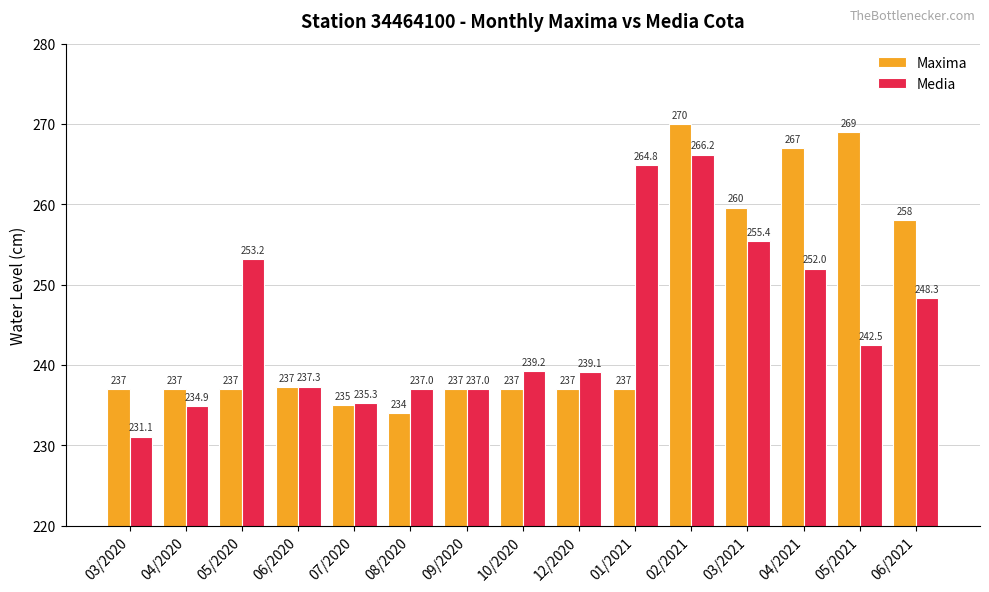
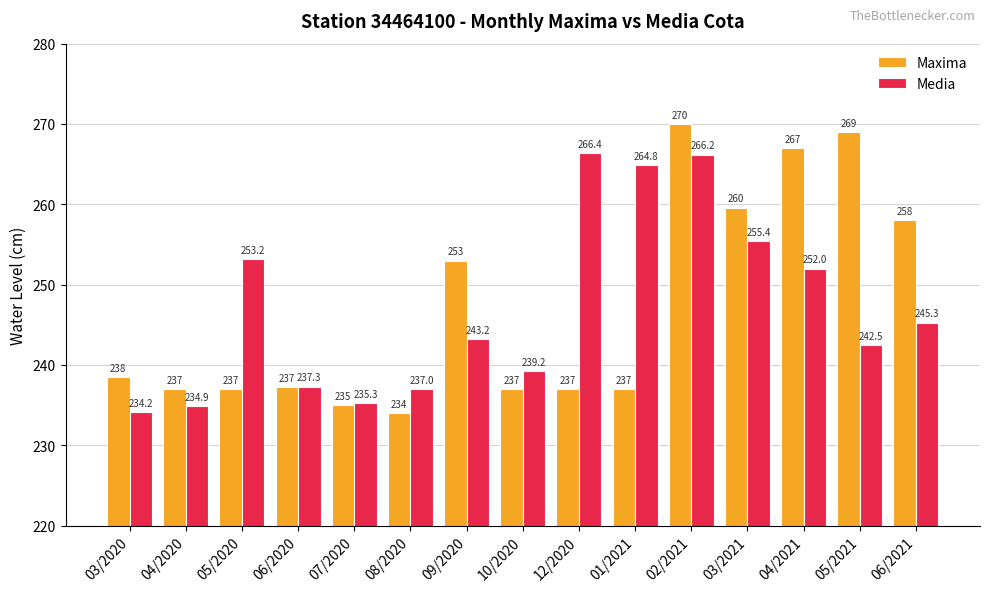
  {
    "Maxima": {
-     "03/2020": 237,
+     "03/2020": 238,
      "04/2020": 237,
      "05/2020": 237,
      "06/2020": 237,
      "07/2020": 235,
      "08/2020": 234,
-     "09/2020": 237,
+     "09/2020": 253,
      "10/2020": 237,
      "12/2020": 237,
      "01/2021": 237,
      "02/2021": 270,
      "03/2021": 260,
      "04/2021": 267,
      "05/2021": 269,
      "06/2021": 258
    },
    "Media": {
-     "03/2020": 231.1,
+     "03/2020": 234.2,
      "04/2020": 234.9,
      "05/2020": 253.2,
      "06/2020": 237.3,
      "07/2020": 235.3,
      "08/2020": 237.0,
-     "09/2020": 237.0,
+     "09/2020": 243.2,
      "10/2020": 239.2,
-     "12/2020": 239.1,
+     "12/2020": 266.4,
      "01/2021": 264.8,
      "02/2021": 266.2,
      "03/2021": 255.4,
      "04/2021": 252.0,
      "05/2021": 242.5,
-     "06/2021": 248.3
+     "06/2021": 245.3
    }
  }
